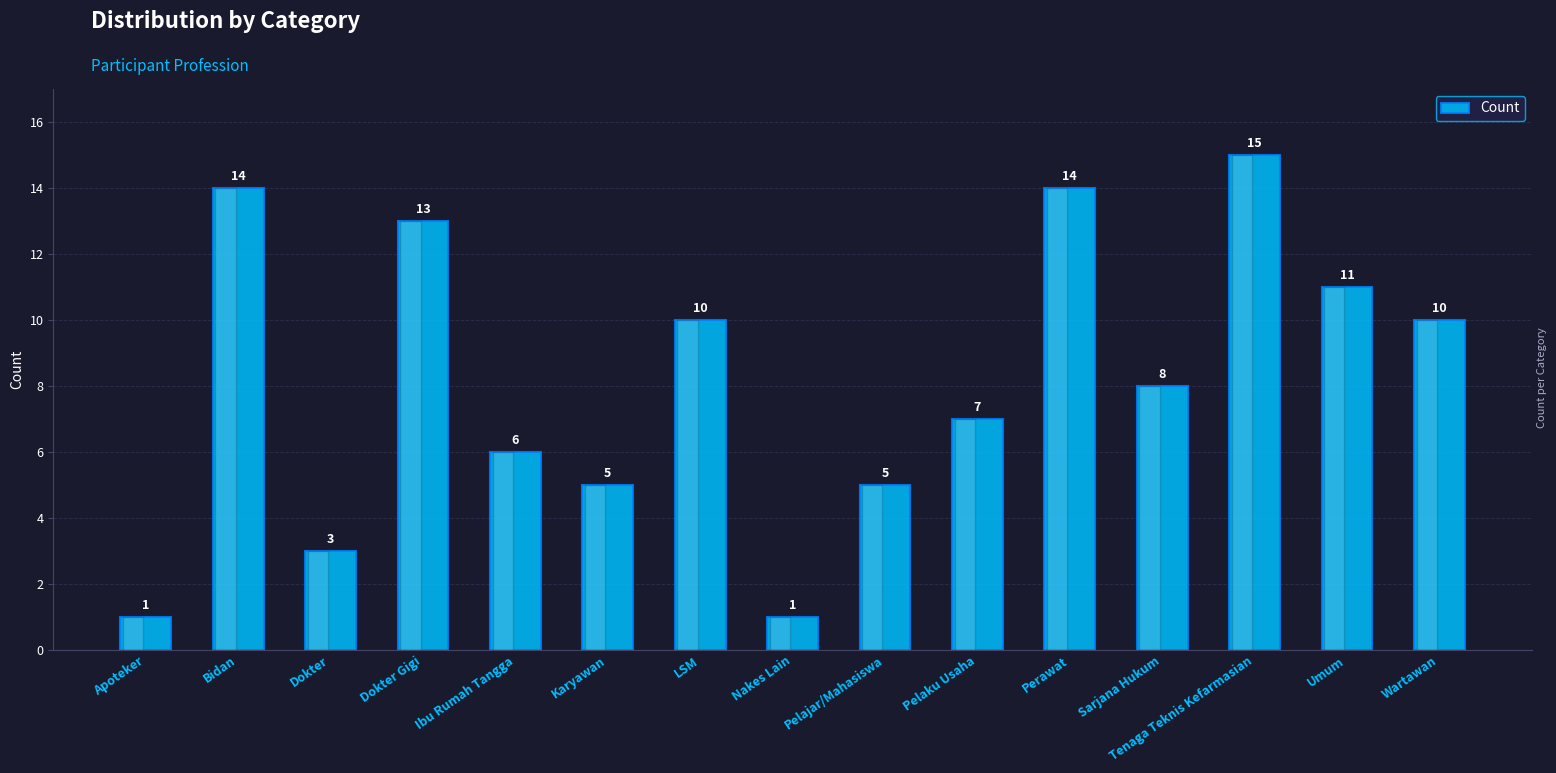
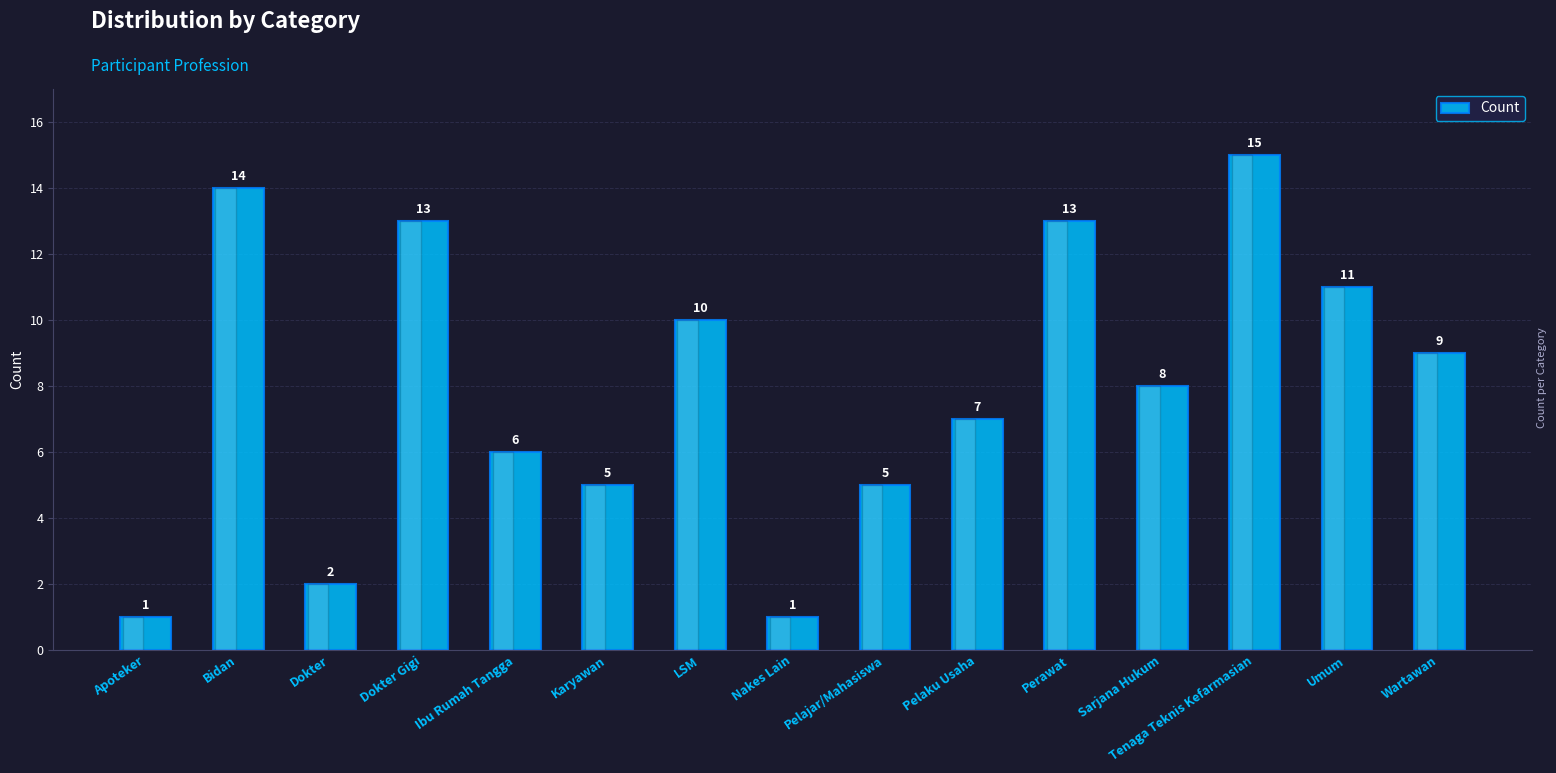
  {
    "Apoteker": 1,
    "Bidan": 14,
-   "Dokter": 3,
+   "Dokter": 2,
    "Dokter Gigi": 13,
    "Ibu Rumah Tangga": 6,
    "Karyawan": 5,
    "LSM": 10,
    "Nakes Lain": 1,
    "Pelajar/Mahasiswa": 5,
    "Pelaku Usaha": 7,
-   "Perawat": 14,
+   "Perawat": 13,
    "Sarjana Hukum": 8,
    "Tenaga Teknis Kefarmasian": 15,
    "Umum": 11,
-   "Wartawan": 10
+   "Wartawan": 9
  }
